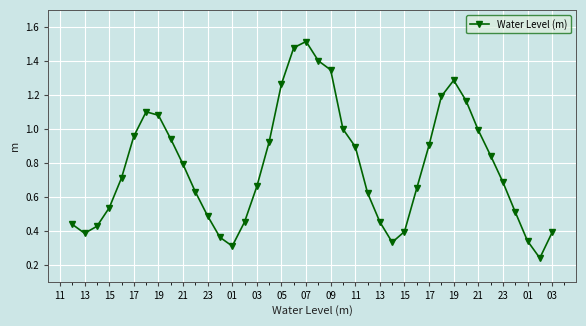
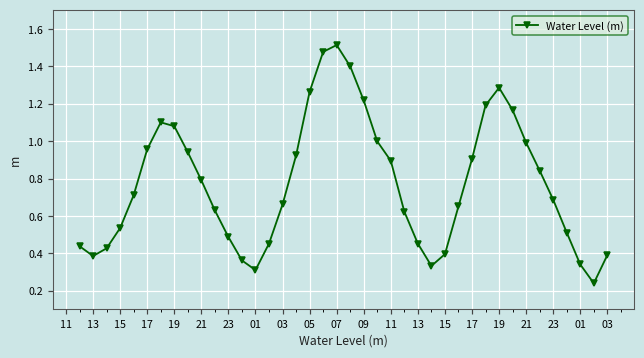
  {
    "05": 1.26,
    "07": 1.51,
-   "09": 1.35,
+   "09": 1.22,
    "11": 0.89
  }
